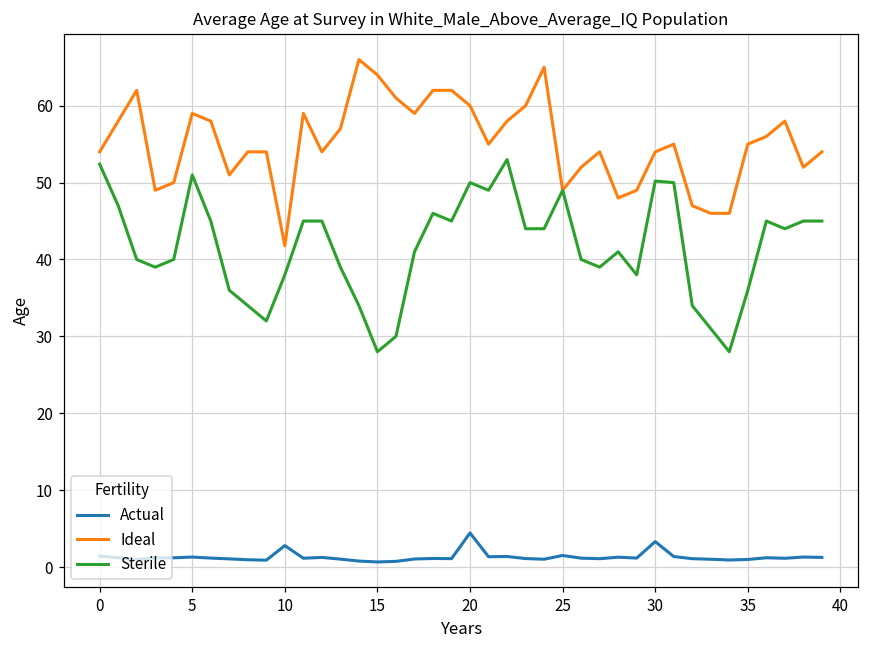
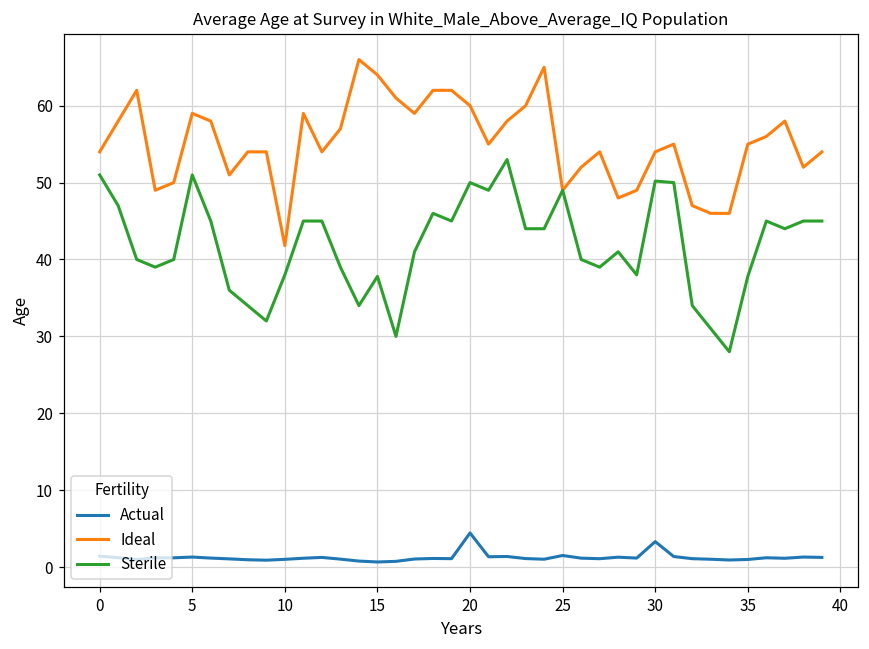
  {
    "Actual": {
      "5": 1,
-     "10": 3,
+     "10": 1,
      "15": 1,
      "20": 4,
      "25": 1,
      "30": 3,
      "35": 1
    },
    "Ideal": {
      "0": 54,
      "5": 59,
      "10": 42,
      "15": 64,
      "20": 60,
      "30": 54,
      "35": 55
    },
    "Sterile": {
-     "0": 52,
+     "0": 51,
      "5": 51,
      "10": 38,
-     "15": 28,
+     "15": 38,
      "20": 50,
      "30": 50,
-     "35": 36
+     "35": 38
    }
  }
